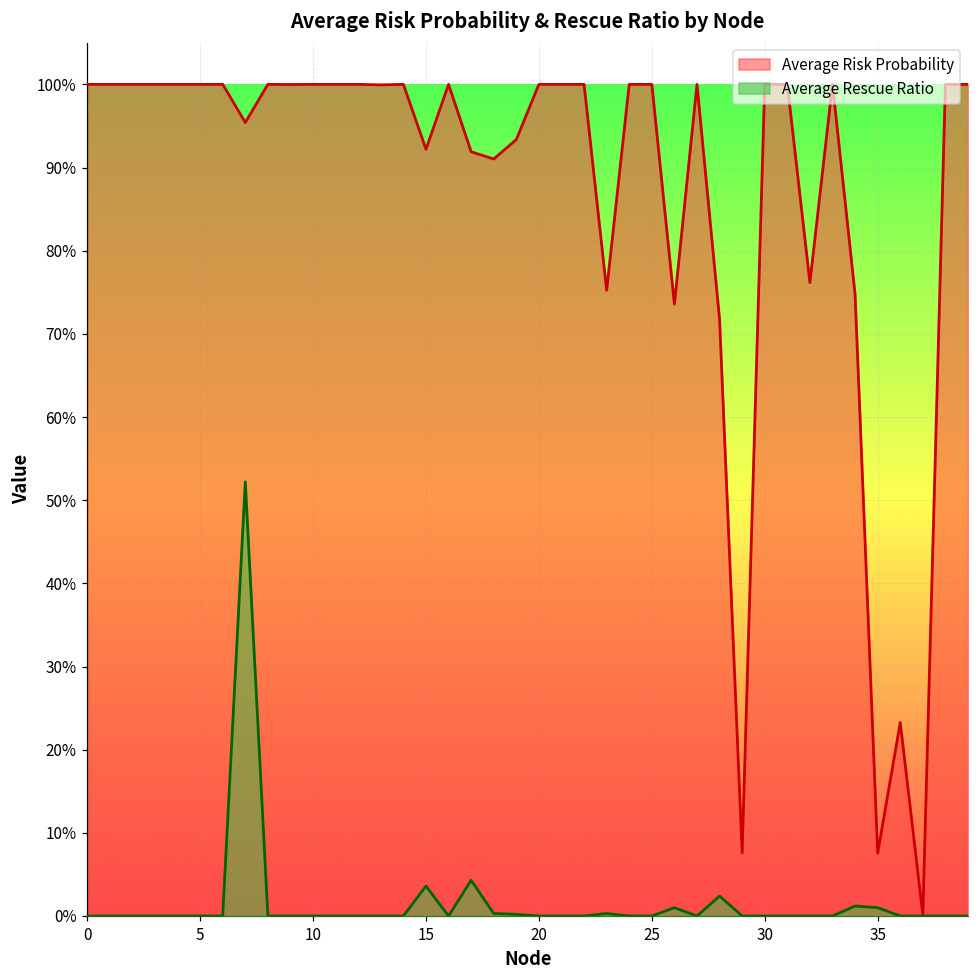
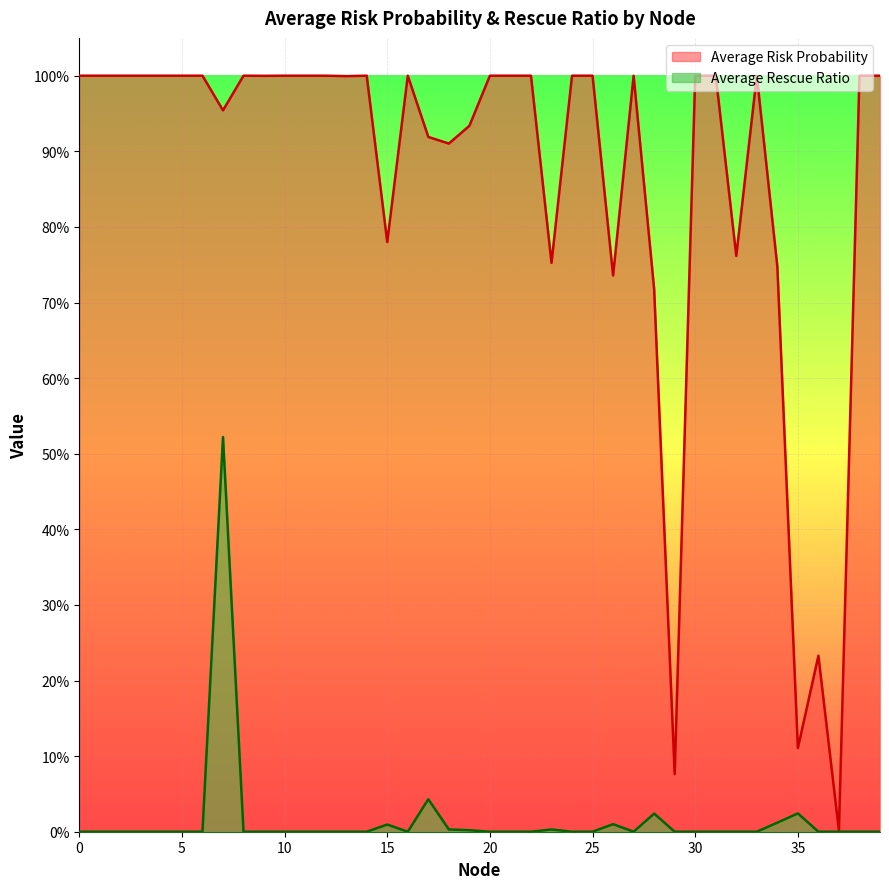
  {
    "Average Risk Probability": {
      "0": "100%",
      "5": "100%",
      "10": "100%",
-     "15": "92%",
+     "15": "78%",
      "20": "100%",
      "25": "100%",
-     "35": "8%"
+     "35": "11%"
    },
    "Average Rescue Ratio": {
      "0": "0%",
      "5": "0%",
      "10": "0%",
-     "15": "4%",
+     "15": "1%",
      "20": "0%",
      "25": "0%",
      "30": "0%",
-     "35": "1%"
+     "35": "2%"
    }
  }
